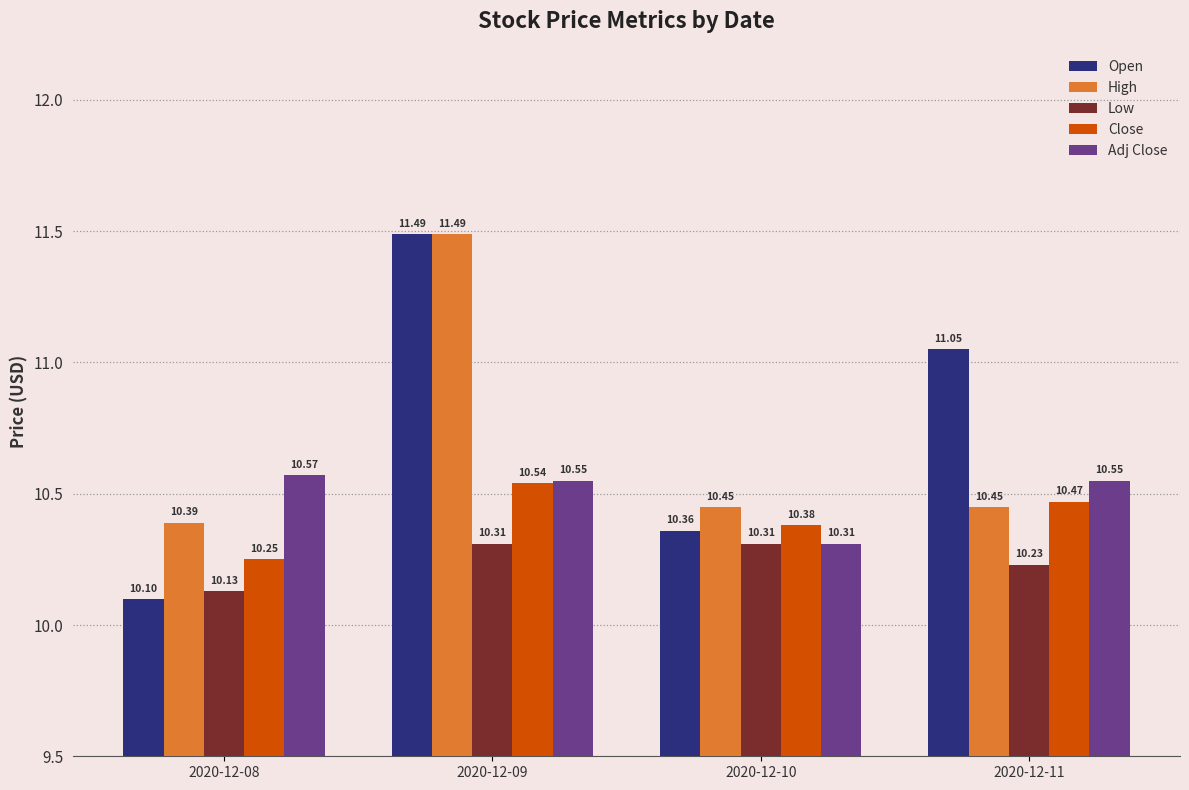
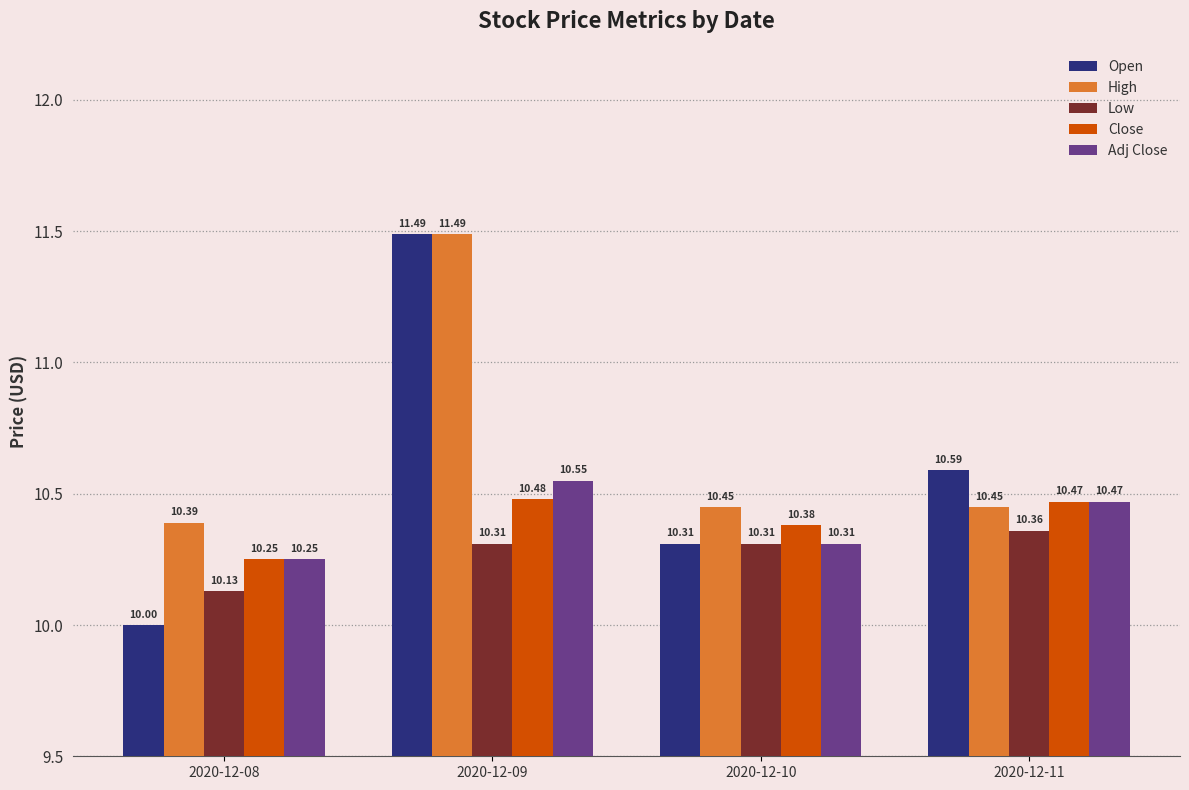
  {
    "Open": {
-     "2020-12-08": 10.10,
+     "2020-12-08": 10.00,
      "2020-12-09": 11.49,
-     "2020-12-10": 10.36,
-     "2020-12-11": 11.05
+     "2020-12-10": 10.31,
+     "2020-12-11": 10.59
    },
    "High": {
      "2020-12-08": 10.39,
      "2020-12-09": 11.49,
      "2020-12-10": 10.45,
      "2020-12-11": 10.45
    },
    "Low": {
      "2020-12-08": 10.13,
      "2020-12-09": 10.31,
      "2020-12-10": 10.31,
-     "2020-12-11": 10.23
+     "2020-12-11": 10.36
    },
    "Close": {
      "2020-12-08": 10.25,
-     "2020-12-09": 10.54,
+     "2020-12-09": 10.48,
      "2020-12-10": 10.38,
      "2020-12-11": 10.47
    },
    "Adj Close": {
-     "2020-12-08": 10.57,
+     "2020-12-08": 10.25,
      "2020-12-09": 10.55,
      "2020-12-10": 10.31,
-     "2020-12-11": 10.55
+     "2020-12-11": 10.47
    }
  }
